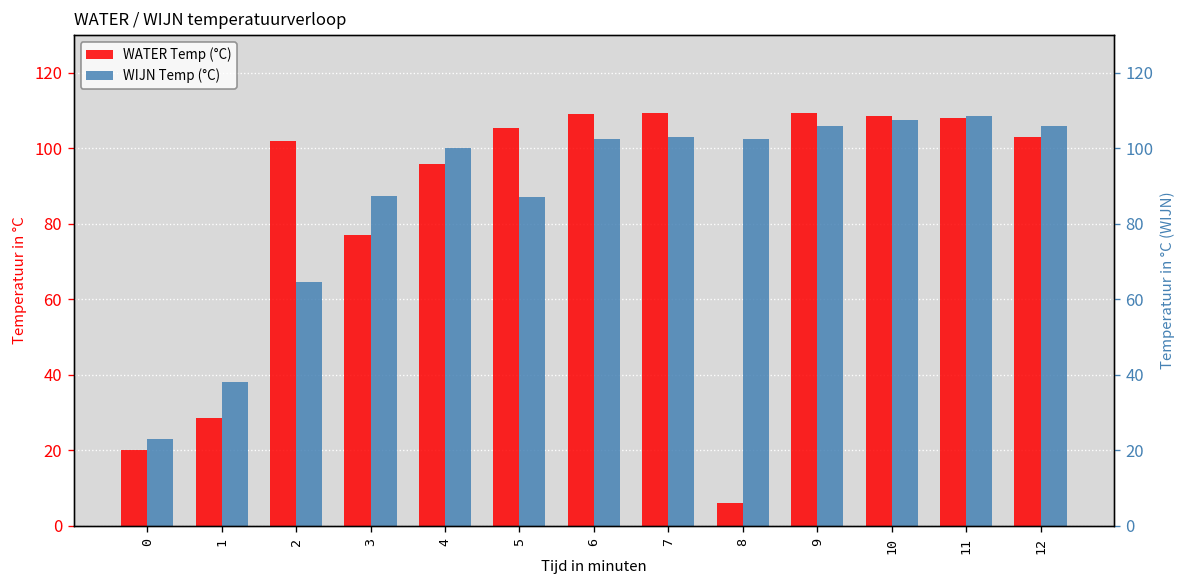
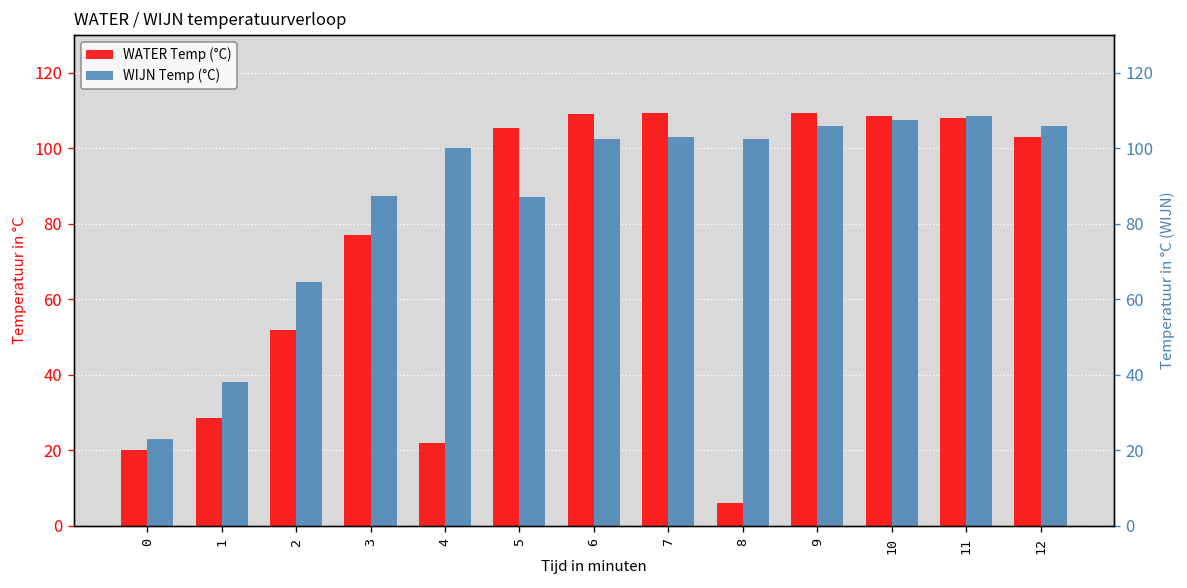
  {
    "WATER Temp (°C)": {
      "0": 20,
      "1": 29,
-     "2": 102,
+     "2": 52,
      "3": 77,
-     "4": 96,
+     "4": 22,
      "5": 106,
      "6": 109,
      "7": 110,
      "8": 6,
      "9": 110,
      "10": 109,
      "11": 108,
      "12": 103
    },
    "WIJN Temp (°C)": {
      "0": 23,
      "1": 38,
      "2": 65,
      "3": 88,
      "4": 100,
      "5": 87,
      "6": 103,
      "7": 103,
      "8": 103,
      "9": 106,
      "10": 108,
      "11": 109,
      "12": 106
    }
  }
